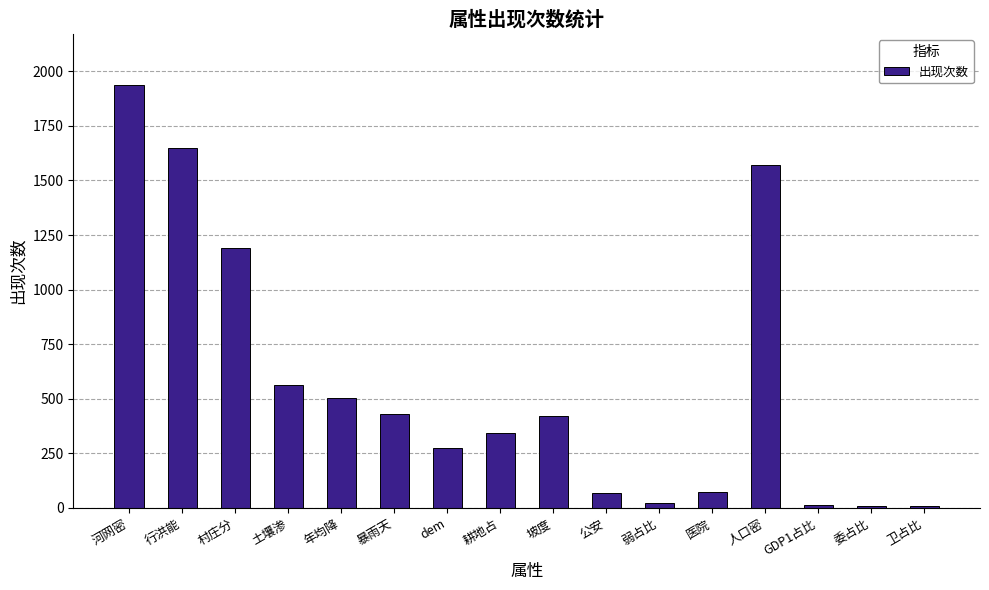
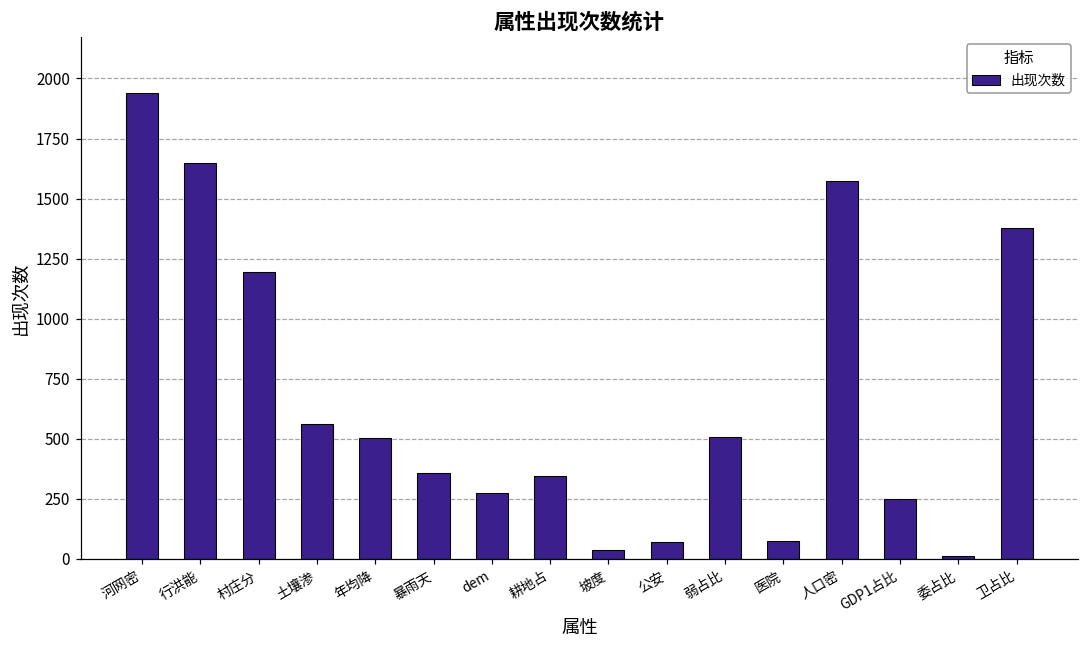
  {
    "河网密": 1940,
    "行洪能": 1650,
    "村庄分": 1190,
    "土壤渗": 560,
    "年均降": 500,
-   "暴雨天": 430,
+   "暴雨天": 360,
    "dem": 280,
    "耕地占": 340,
-   "坡度": 420,
+   "坡度": 40,
    "公安": 70,
-   "弱占比": 20,
+   "弱占比": 510,
    "医院": 80,
    "人口密": 1570,
-   "GDP1占比": 10,
-   "卫占比": 10
+   "GDP1占比": 250,
+   "卫占比": 1380
  }
